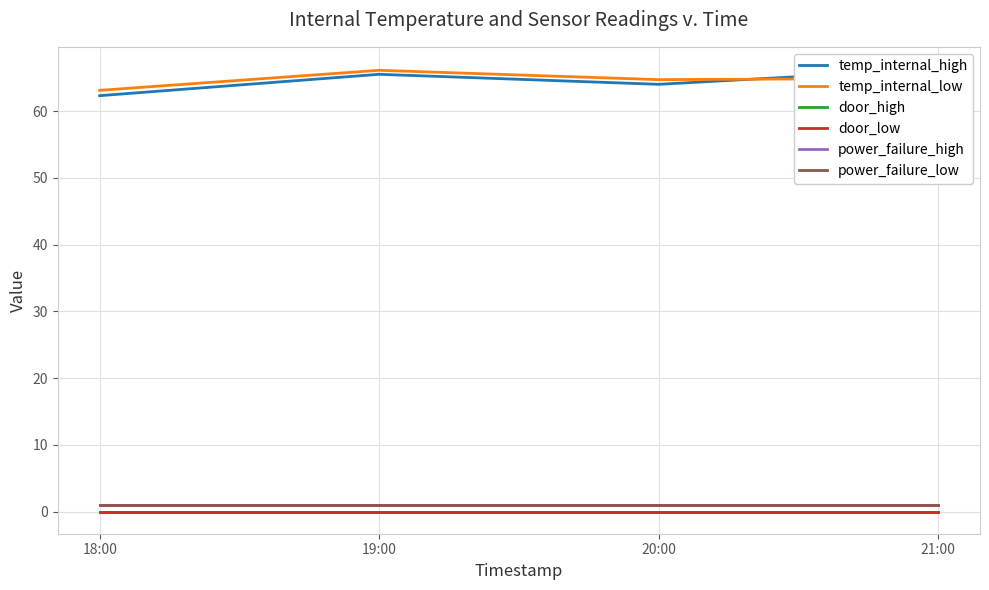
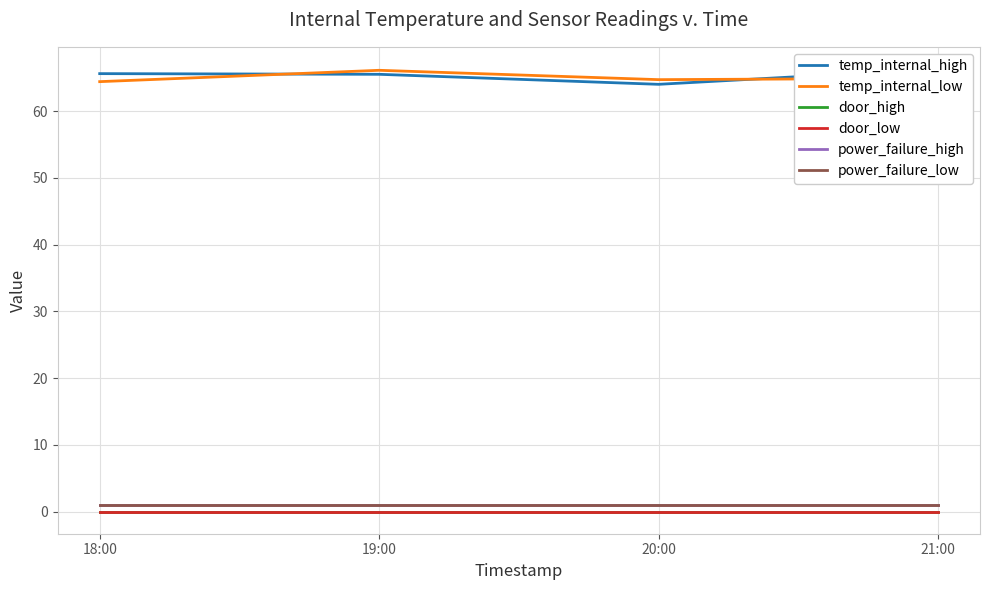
  {
    "temp_internal_high": {
-     "18:00": 62,
+     "18:00": 66,
      "19:00": 66,
      "20:00": 64
    },
    "temp_internal_low": {
-     "18:00": 63,
+     "18:00": 64,
      "19:00": 66,
      "20:00": 65
    },
    "door_low": {
      "18:00": 0,
      "19:00": 0,
      "20:00": 0,
      "21:00": 0
    },
    "power_failure_low": {
      "18:00": 1,
      "19:00": 1,
      "20:00": 1,
      "21:00": 1
    }
  }
